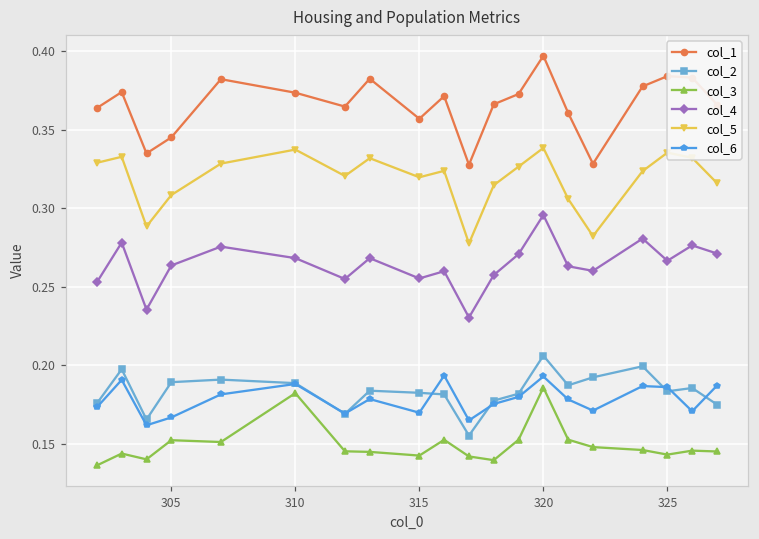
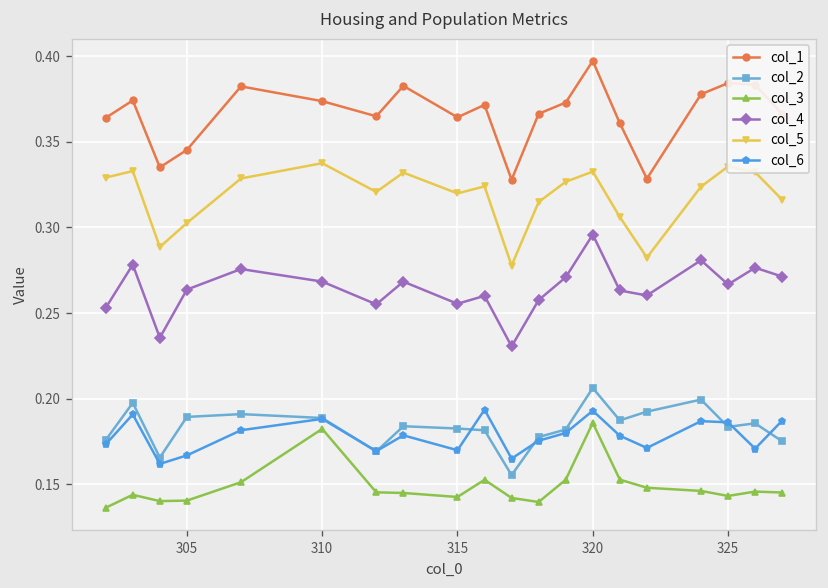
  {
    "col_1": {
      "305": 0.345,
      "310": 0.374,
-     "315": 0.357,
+     "315": 0.364,
      "320": 0.397
    },
    "col_3": {
-     "305": 0.152,
+     "305": 0.141,
      "310": 0.182,
      "315": 0.143,
      "320": 0.186,
      "325": 0.143
    },
    "col_4": {
      "305": 0.264,
      "310": 0.268,
      "315": 0.255,
      "320": 0.296,
      "325": 0.267
    },
    "col_5": {
-     "305": 0.309,
+     "305": 0.303,
      "310": 0.338,
      "315": 0.320,
-     "320": 0.339,
+     "320": 0.333,
      "325": 0.336
    }
  }
